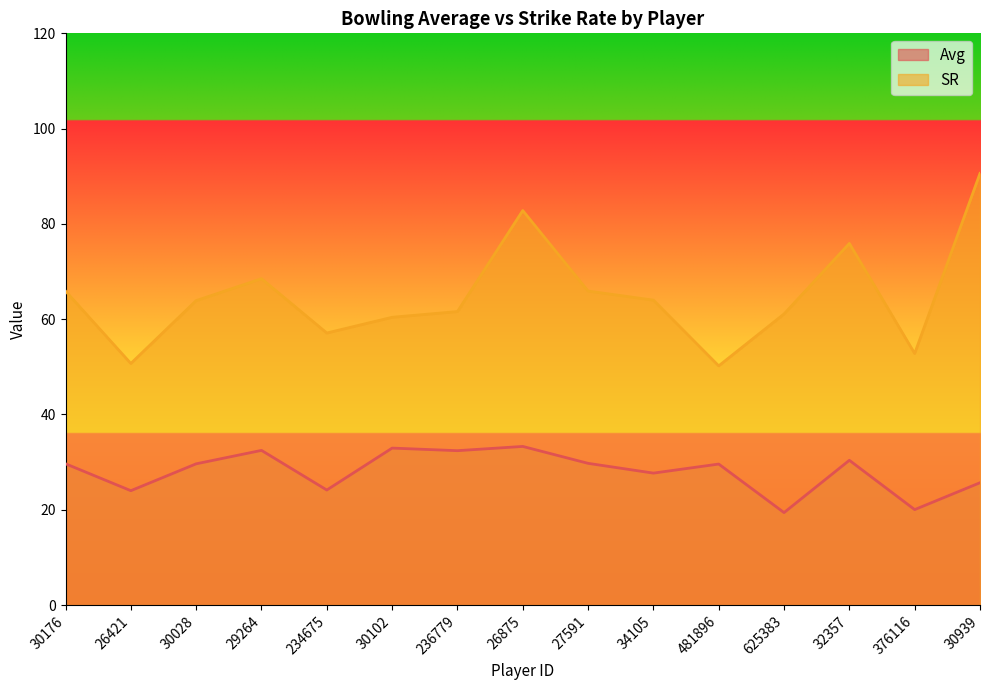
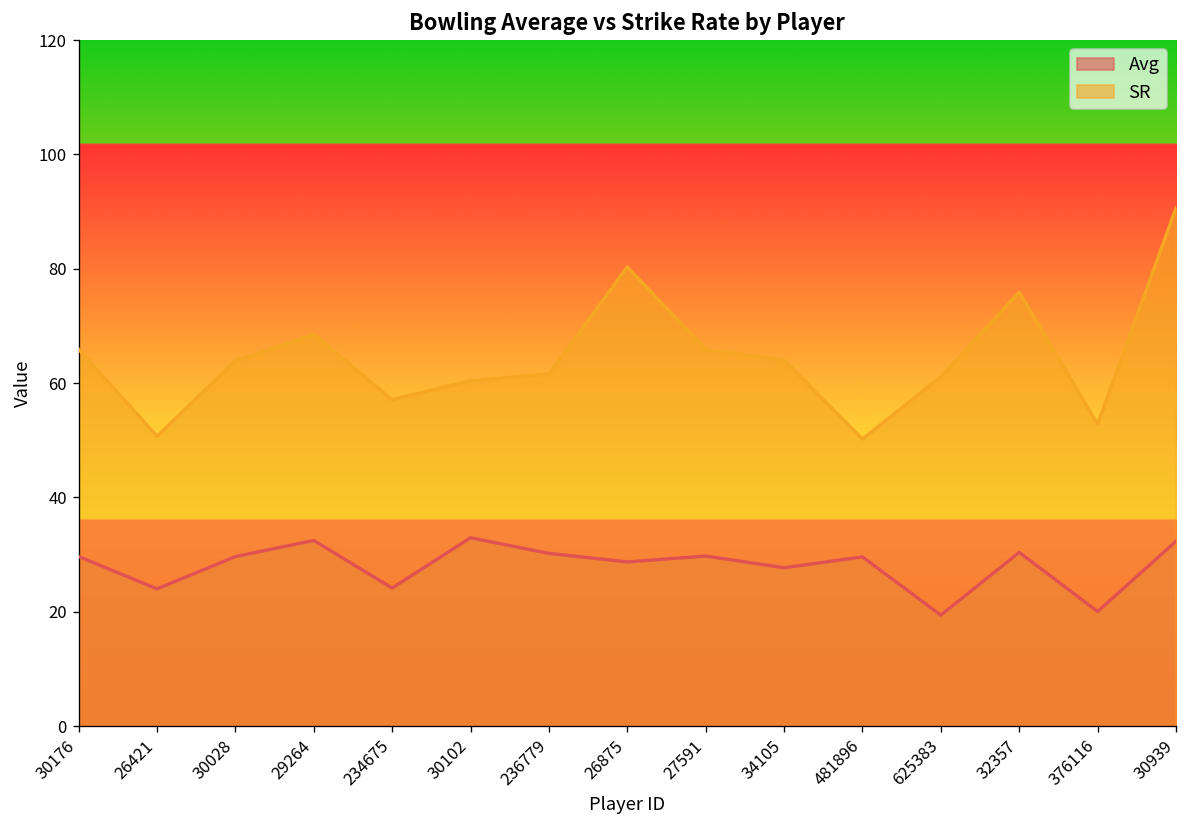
  {
    "Avg": {
      "30176": 30,
      "26421": 24,
      "30028": 30,
      "29264": 32,
      "234675": 24,
      "30102": 33,
-     "236779": 32,
-     "26875": 33,
+     "236779": 30,
+     "26875": 29,
      "27591": 30,
      "34105": 28,
      "481896": 30,
      "625383": 19,
      "32357": 30,
      "376116": 20,
-     "30939": 26
+     "30939": 32
    },
    "SR": {
      "30176": 66,
      "26421": 51,
      "30028": 64,
      "29264": 69,
      "234675": 57,
      "30102": 60,
      "236779": 62,
-     "26875": 83,
+     "26875": 80,
      "27591": 66,
      "34105": 64,
      "481896": 50,
      "625383": 61,
      "32357": 76,
      "376116": 53,
      "30939": 91
    }
  }
